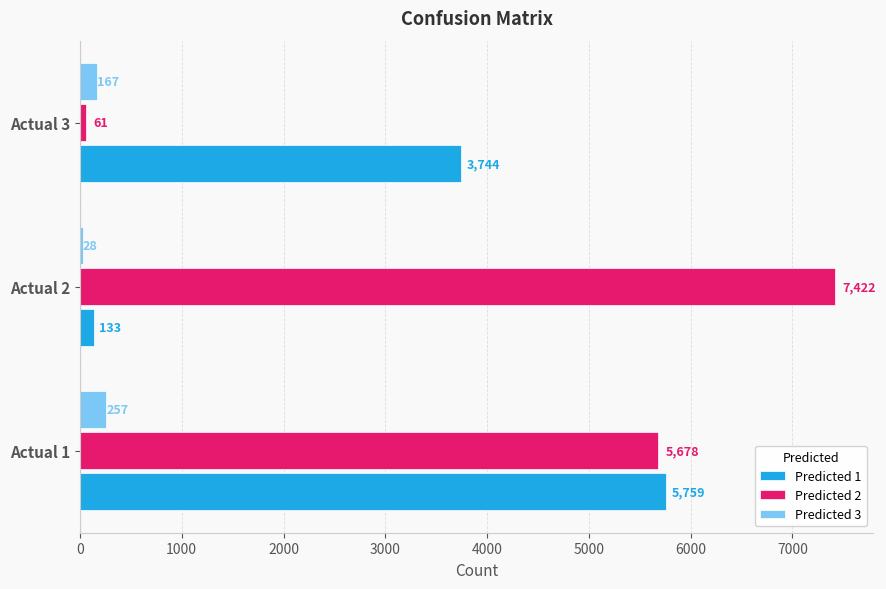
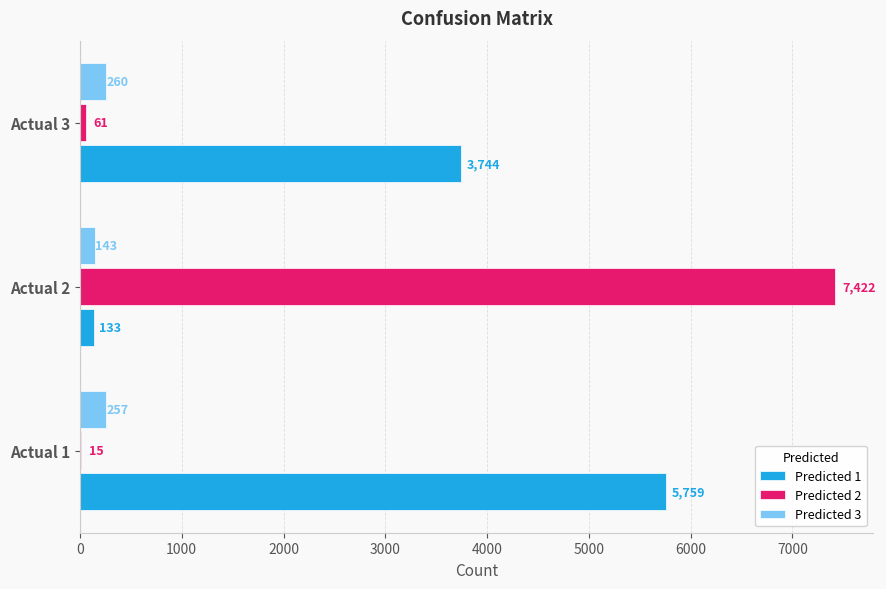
  {
    "Predicted 1": {
      "Actual 3": "3,744",
      "Actual 2": "133",
      "Actual 1": "5,759"
    },
    "Predicted 2": {
      "Actual 3": "61",
      "Actual 2": "7,422",
-     "Actual 1": "5,678"
+     "Actual 1": "15"
    },
    "Predicted 3": {
-     "Actual 3": "167",
-     "Actual 2": "28",
+     "Actual 3": "260",
+     "Actual 2": "143",
      "Actual 1": "257"
    }
  }
